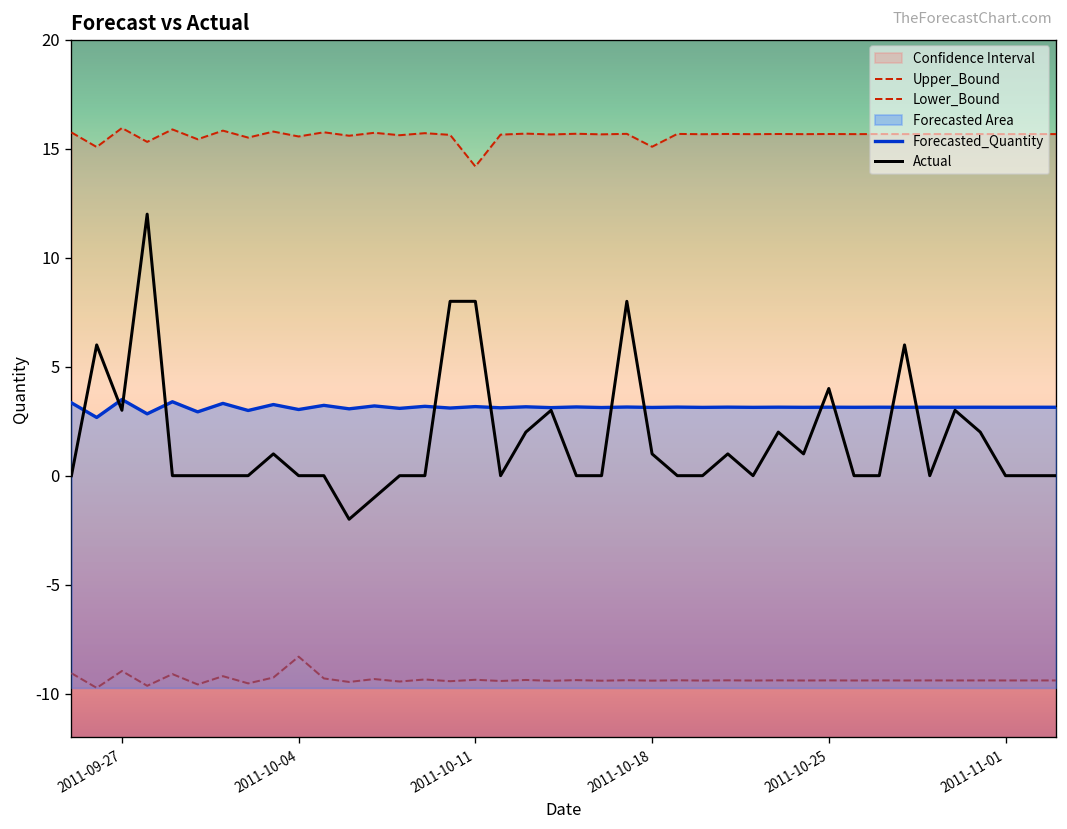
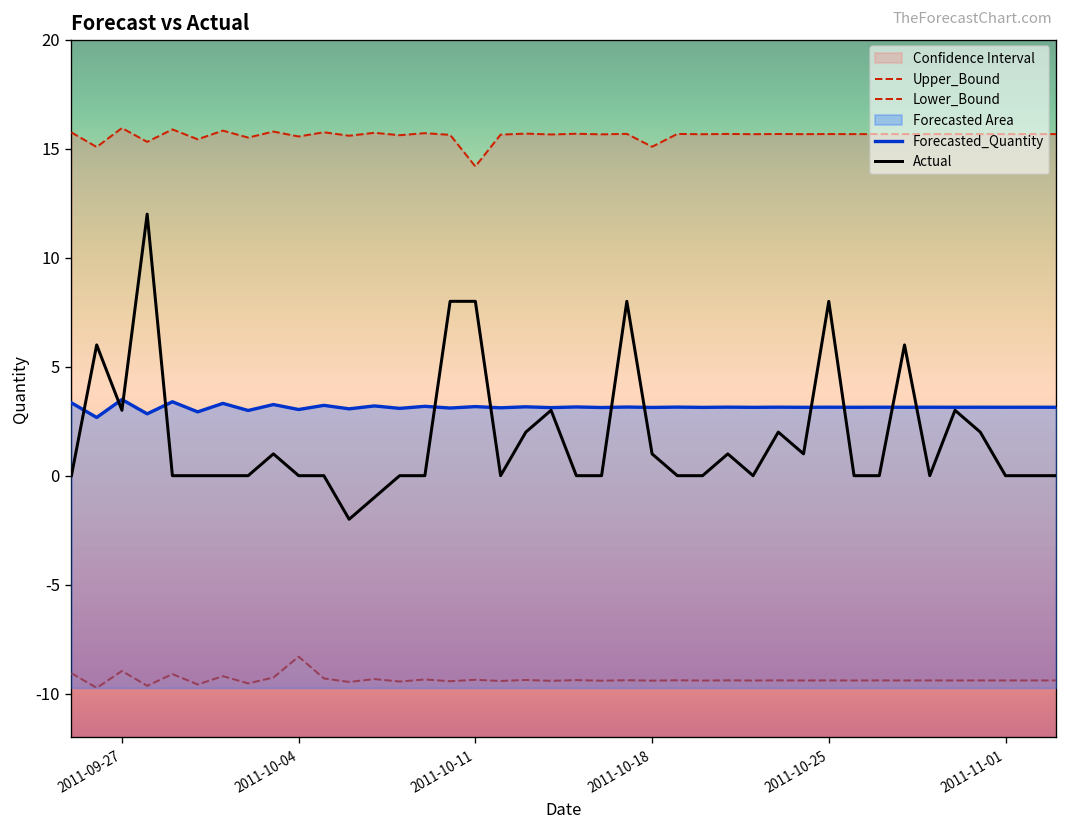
  {
    "Confidence Interval": {
      "2011-09-27": 16,
      "2011-10-04": 15.6,
      "2011-10-11": 14.2,
      "2011-10-18": 15,
      "2011-10-25": 15.7
    },
    "Lower_Bound": {
      "2011-09-27": -9,
      "2011-10-04": -8.3,
      "2011-10-11": -9.4,
      "2011-10-18": -9.4,
      "2011-10-25": -9.4,
      "2011-11-01": -9.4
    },
    "Forecasted Area": {
      "2011-09-27": 3.5,
      "2011-10-04": 3,
      "2011-10-11": 3.2,
      "2011-10-18": 3,
      "2011-10-25": 3.1,
      "2011-11-01": 3.1
    },
    "Actual": {
      "2011-09-27": 3,
      "2011-10-04": 0,
      "2011-10-11": 8,
      "2011-10-18": 1,
-     "2011-10-25": 4,
+     "2011-10-25": 8,
      "2011-11-01": 0
    }
  }
